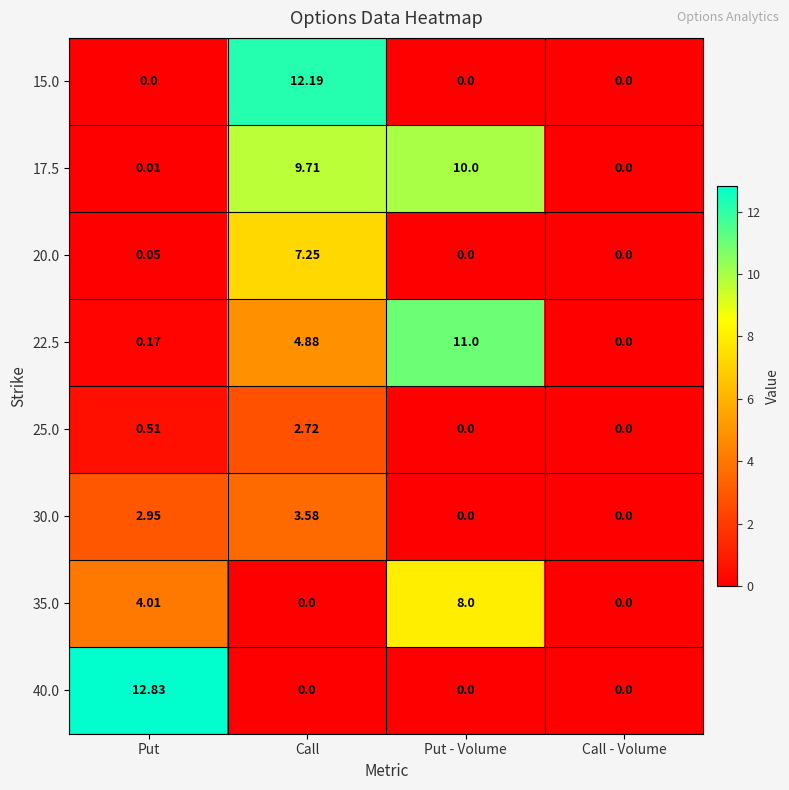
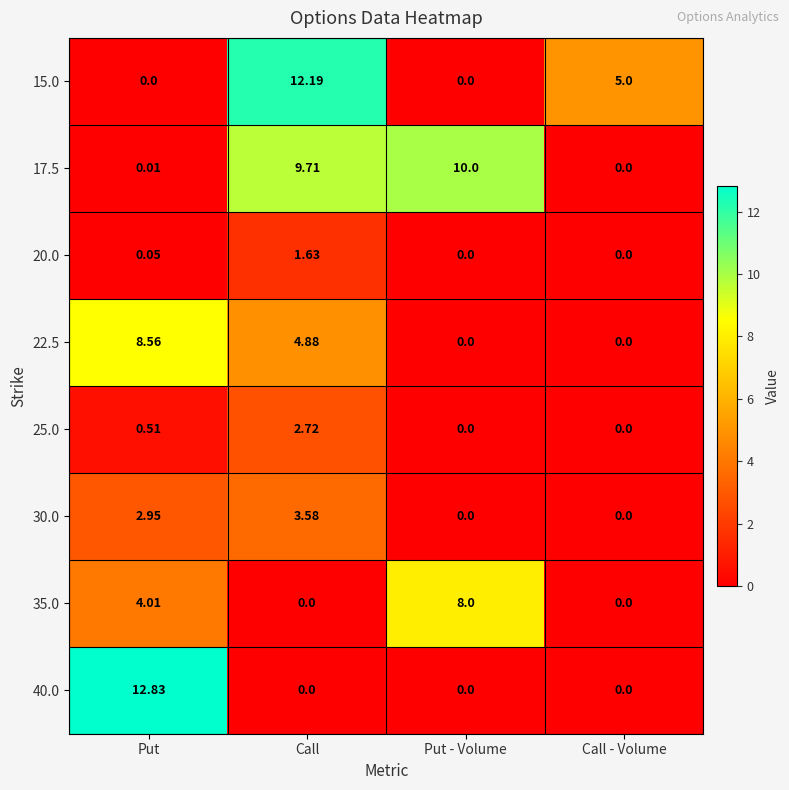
  {
    "15.0": {
      "Put": 0.0,
      "Call": 12.19,
      "Put - Volume": 0.0,
-     "Call - Volume": 0.0
+     "Call - Volume": 5.0
    },
    "17.5": {
      "Put": 0.01,
      "Call": 9.71,
      "Put - Volume": 10.0,
      "Call - Volume": 0.0
    },
    "20.0": {
      "Put": 0.05,
-     "Call": 7.25,
+     "Call": 1.63,
      "Put - Volume": 0.0,
      "Call - Volume": 0.0
    },
    "22.5": {
-     "Put": 0.17,
+     "Put": 8.56,
      "Call": 4.88,
-     "Put - Volume": 11.0,
+     "Put - Volume": 0.0,
      "Call - Volume": 0.0
    },
    "25.0": {
      "Put": 0.51,
      "Call": 2.72,
      "Put - Volume": 0.0,
      "Call - Volume": 0.0
    },
    "30.0": {
      "Put": 2.95,
      "Call": 3.58,
      "Put - Volume": 0.0,
      "Call - Volume": 0.0
    },
    "35.0": {
      "Put": 4.01,
      "Call": 0.0,
      "Put - Volume": 8.0,
      "Call - Volume": 0.0
    },
    "40.0": {
      "Put": 12.83,
      "Call": 0.0,
      "Put - Volume": 0.0,
      "Call - Volume": 0.0
    }
  }
